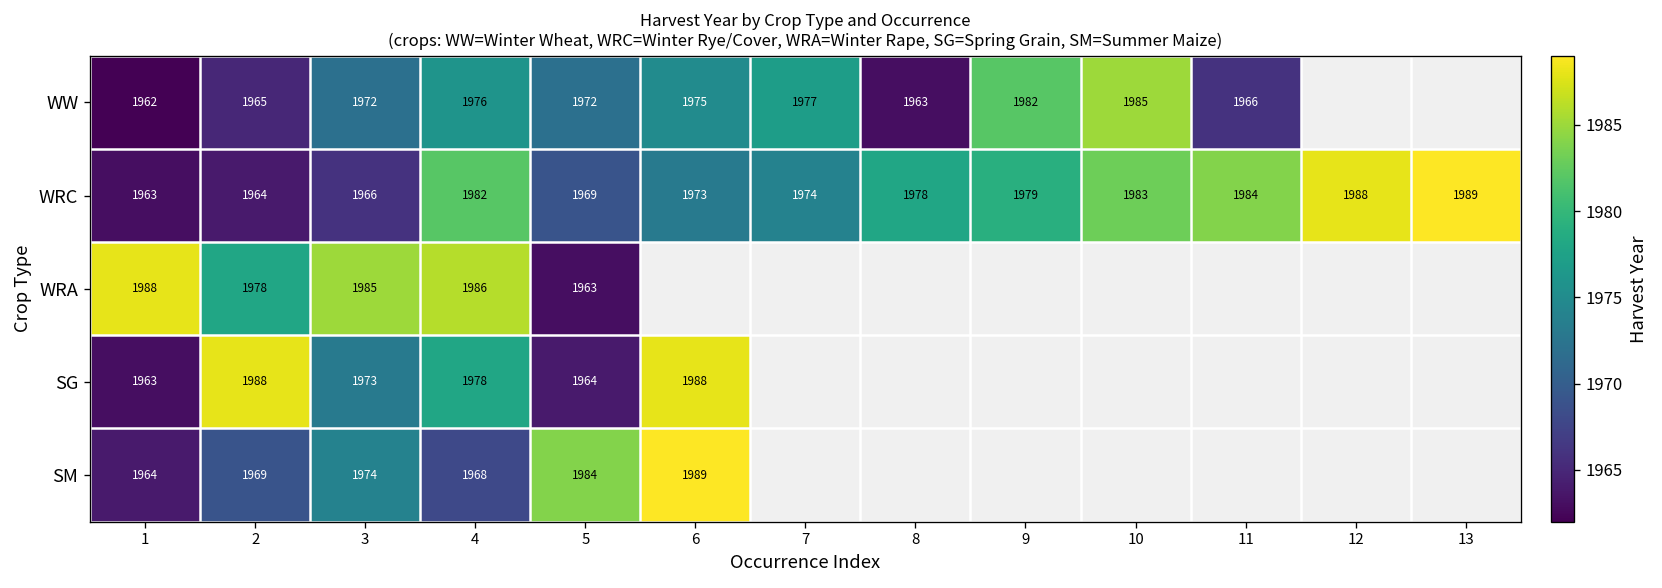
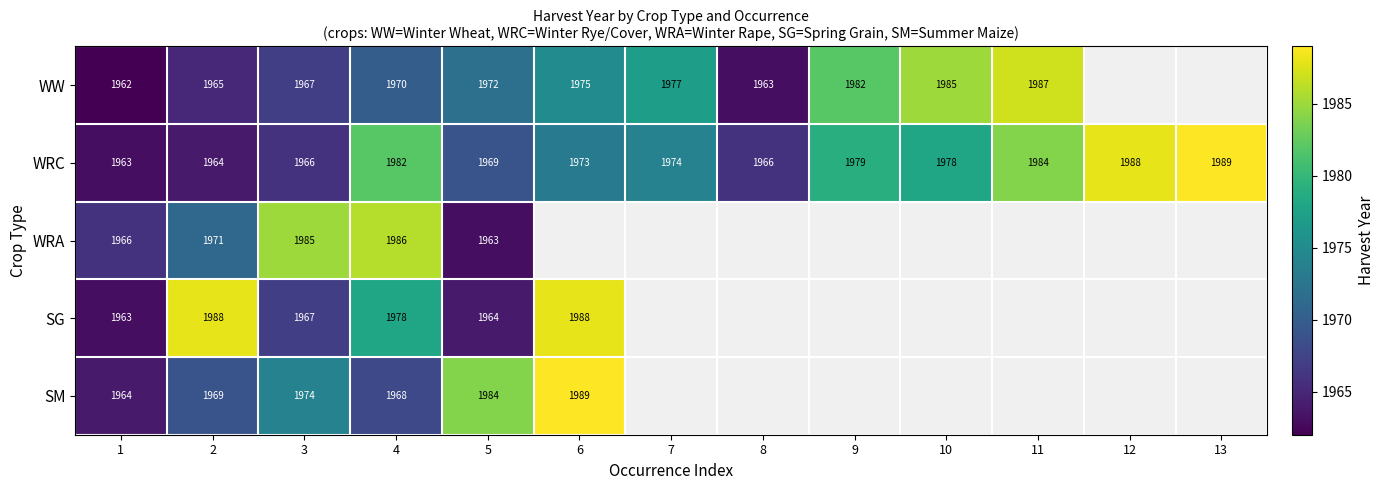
  {
    "WW": {
      "1": 1962,
      "2": 1965,
-     "3": 1972,
-     "4": 1976,
+     "3": 1967,
+     "4": 1970,
      "5": 1972,
      "6": 1975,
      "7": 1977,
      "8": 1963,
      "9": 1982,
      "10": 1985,
-     "11": 1966
+     "11": 1987
    },
    "WRC": {
      "1": 1963,
      "2": 1964,
      "3": 1966,
      "4": 1982,
      "5": 1969,
      "6": 1973,
      "7": 1974,
-     "8": 1978,
+     "8": 1966,
      "9": 1979,
-     "10": 1983,
+     "10": 1978,
      "11": 1984,
      "12": 1988,
      "13": 1989
    },
    "WRA": {
-     "1": 1988,
-     "2": 1978,
+     "1": 1966,
+     "2": 1971,
      "3": 1985,
      "4": 1986,
      "5": 1963
    },
    "SG": {
      "1": 1963,
      "2": 1988,
-     "3": 1973,
+     "3": 1967,
      "4": 1978,
      "5": 1964,
      "6": 1988
    },
    "SM": {
      "1": 1964,
      "2": 1969,
      "3": 1974,
      "4": 1968,
      "5": 1984,
      "6": 1989
    }
  }
